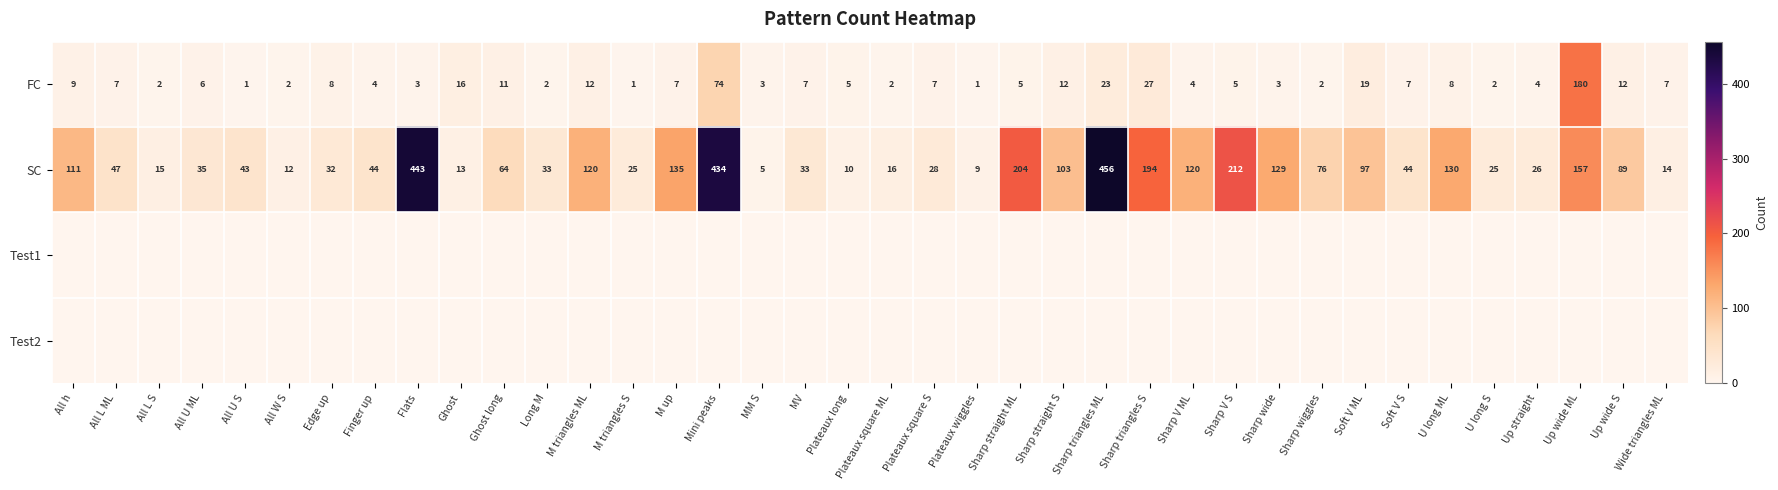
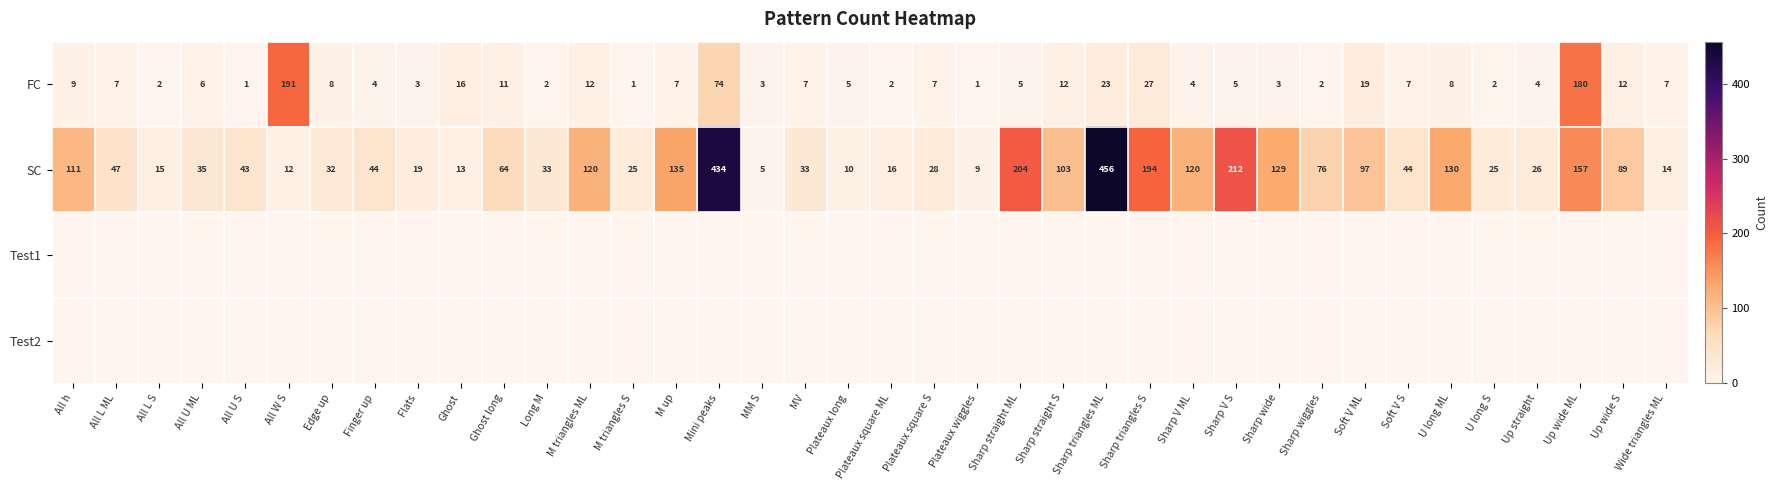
  {
    "FC": {
      "All h": 9,
      "All L ML": 7,
      "All L S": 2,
      "All U ML": 6,
      "All U S": 1,
-     "All W S": 2,
+     "All W S": 191,
      "Edge up": 8,
      "Finger up": 4,
      "Flats": 3,
      "Ghost": 16,
      "Ghost long": 11,
      "Long M": 2,
      "M triangles ML": 12,
      "M triangles S": 1,
      "M up": 7,
      "Mini peaks": 74,
      "MM S": 3,
      "MV": 7,
      "Plateaux long": 5,
      "Plateaux square ML": 2,
      "Plateaux square S": 7,
      "Plateaux wiggles": 1,
      "Sharp straight ML": 5,
      "Sharp straight S": 12,
      "Sharp triangles ML": 23,
      "Sharp triangles S": 27,
      "Sharp V ML": 4,
      "Sharp V S": 5,
      "Sharp wide": 3,
      "Sharp wiggles": 2,
      "Soft V ML": 19,
      "Soft V S": 7,
      "U long ML": 8,
      "U long S": 2,
      "Up straight": 4,
      "Up wide ML": 180,
      "Up wide S": 12,
      "Wide triangles ML": 7
    },
    "SC": {
      "All h": 111,
      "All L ML": 47,
      "All L S": 15,
      "All U ML": 35,
      "All U S": 43,
      "All W S": 12,
      "Edge up": 32,
      "Finger up": 44,
-     "Flats": 443,
+     "Flats": 19,
      "Ghost": 13,
      "Ghost long": 64,
      "Long M": 33,
      "M triangles ML": 120,
      "M triangles S": 25,
      "M up": 135,
      "Mini peaks": 434,
      "MM S": 5,
      "MV": 33,
      "Plateaux long": 10,
      "Plateaux square ML": 16,
      "Plateaux square S": 28,
      "Plateaux wiggles": 9,
      "Sharp straight ML": 204,
      "Sharp straight S": 103,
      "Sharp triangles ML": 456,
      "Sharp triangles S": 194,
      "Sharp V ML": 120,
      "Sharp V S": 212,
      "Sharp wide": 129,
      "Sharp wiggles": 76,
      "Soft V ML": 97,
      "Soft V S": 44,
      "U long ML": 130,
      "U long S": 25,
      "Up straight": 26,
      "Up wide ML": 157,
      "Up wide S": 89,
      "Wide triangles ML": 14
    }
  }
